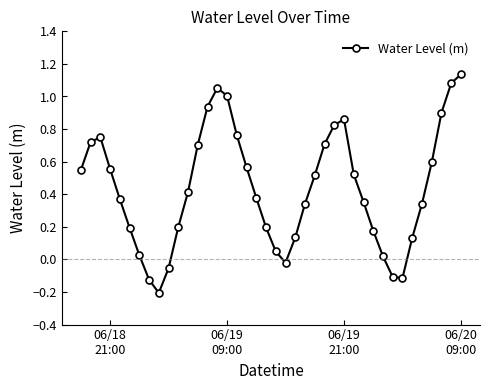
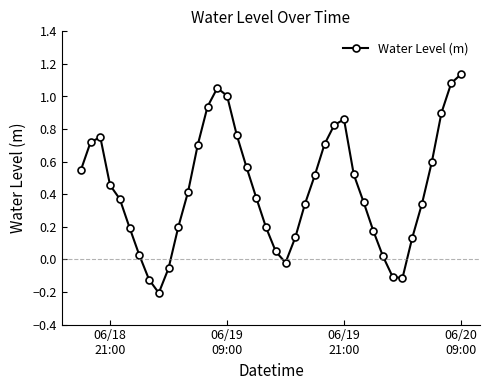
  {
-   "06/18 21:00": 0.56,
+   "06/18 21:00": 0.46,
    "06/19 09:00": 1.00,
    "06/19 21:00": 0.86,
    "06/20 09:00": 1.14
  }
